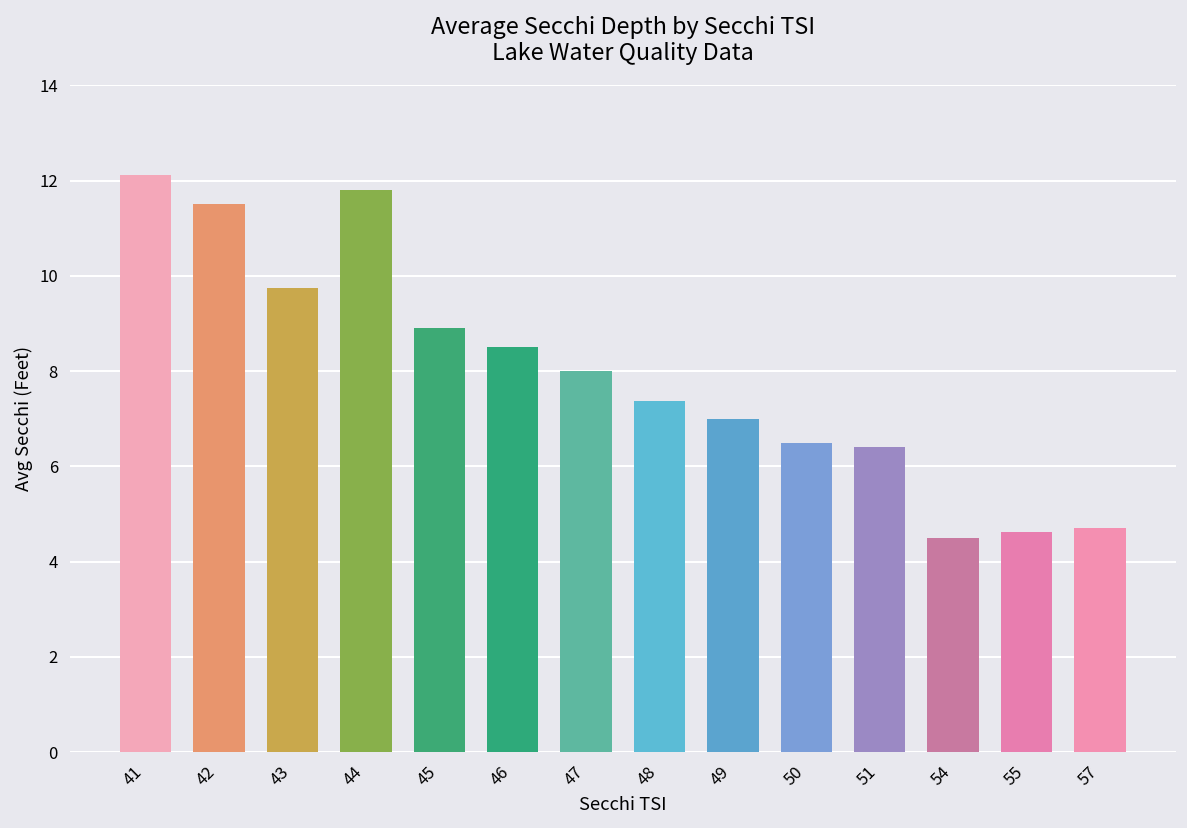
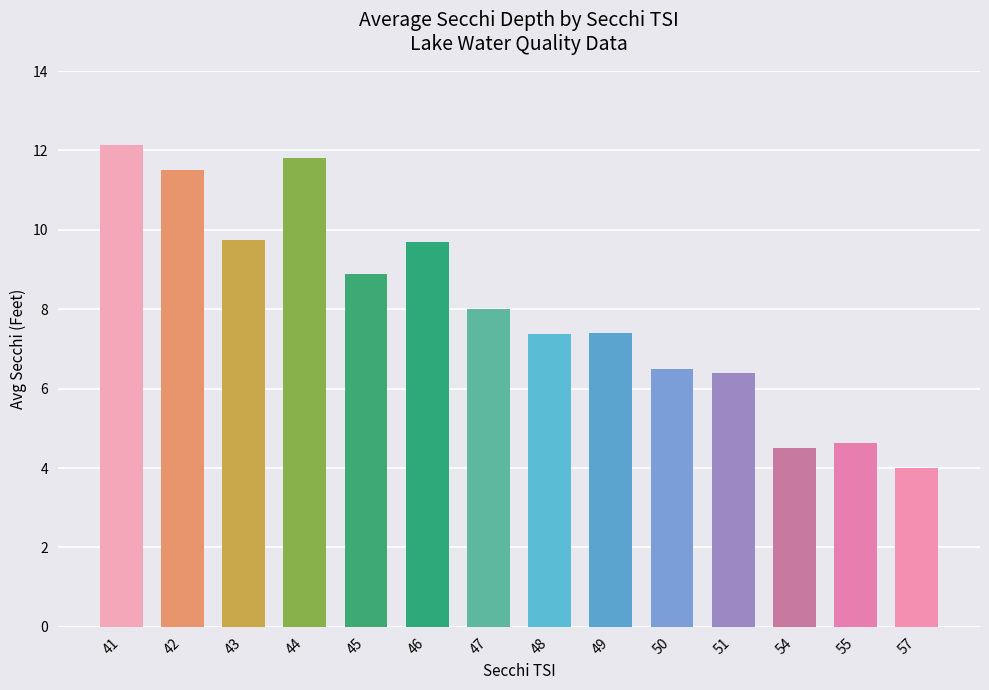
  {
    "41": 12.1,
    "42": 11.5,
    "43": 9.7,
    "44": 11.8,
    "45": 8.9,
-   "46": 8.5,
+   "46": 9.7,
    "47": 8.0,
    "48": 7.4,
-   "49": 7.0,
+   "49": 7.4,
    "50": 6.5,
    "51": 6.4,
    "54": 4.5,
    "55": 4.6,
-   "57": 4.7
+   "57": 4.0
  }
